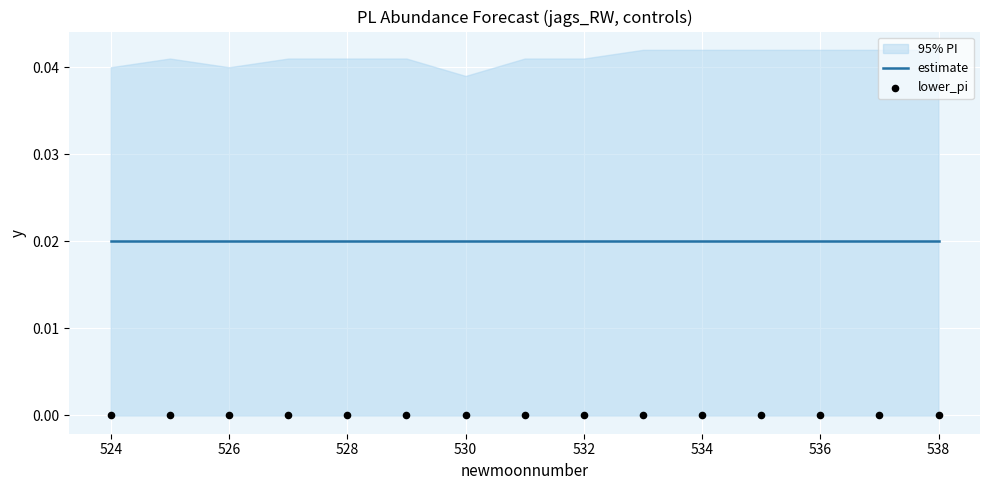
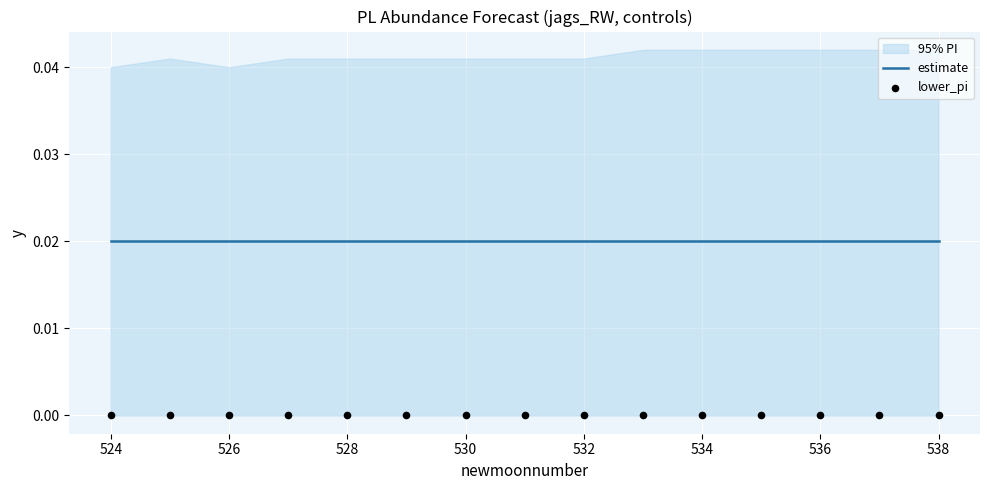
  {
    "estimate": {
      "524": 0.020,
      "526": 0.020,
      "528": 0.020,
      "530": 0.020,
      "532": 0.020,
      "534": 0.020,
      "536": 0.020,
      "538": 0.020
    },
    "95% PI": {
      "524": 0.040,
      "526": 0.040,
      "528": 0.041,
-     "530": 0.039,
+     "530": 0.041,
      "532": 0.041,
      "534": 0.042,
      "536": 0.042
    }
  }
